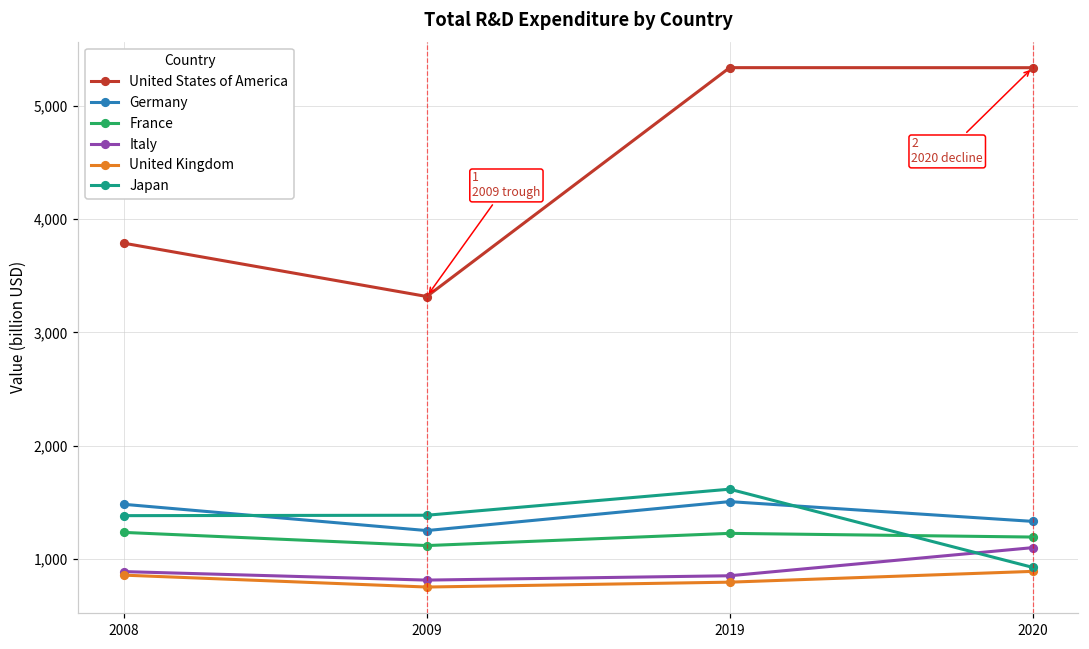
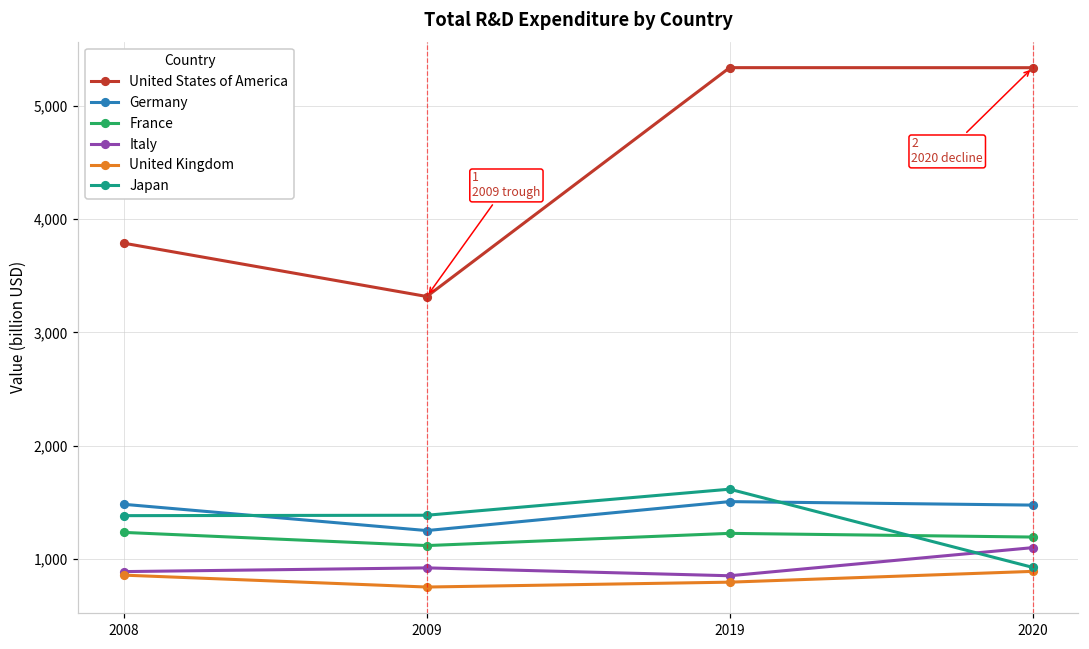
  {
    "United States of America": {
      "2008": "3,790",
      "2019": "5,340"
    },
    "Germany": {
      "2008": "1,480",
      "2009": "1,250",
      "2019": "1,510",
-     "2020": "1,330"
+     "2020": "1,480"
    },
    "Italy": {
      "2008": "890",
-     "2009": "810",
+     "2009": "920",
      "2019": "850",
      "2020": "1,100"
    },
    "United Kingdom": {
      "2008": "860",
      "2009": "750",
      "2019": "800",
      "2020": "890"
    }
  }
